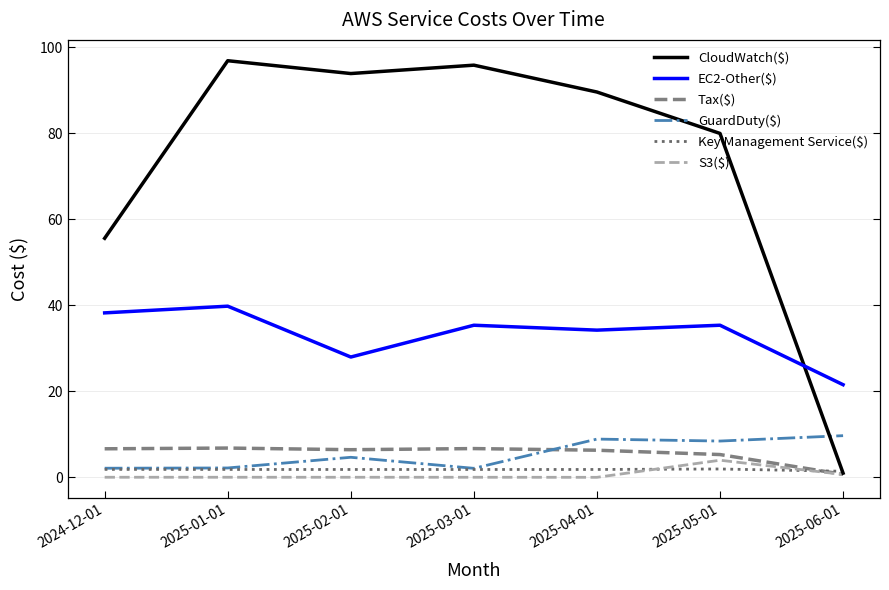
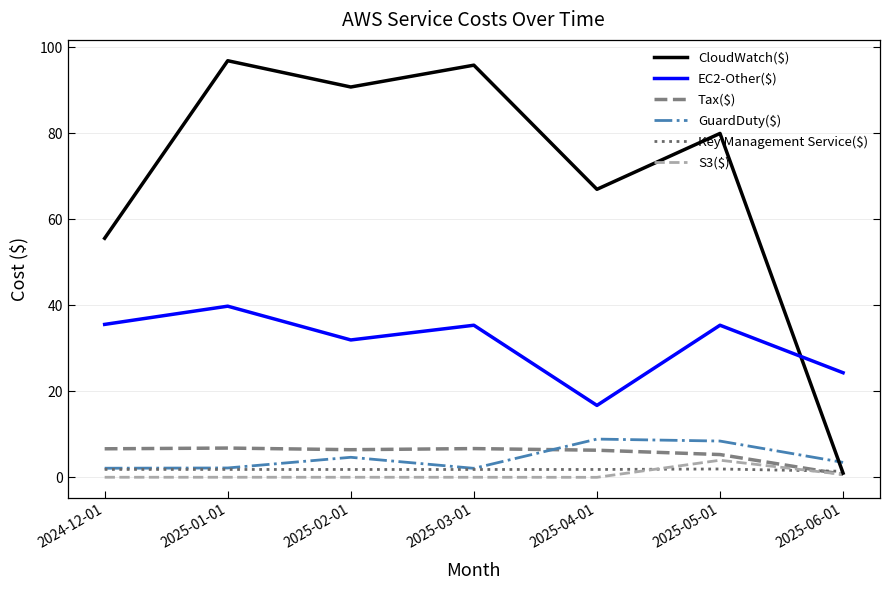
  {
    "CloudWatch($)": {
      "2024-12-01": 56,
      "2025-01-01": 97,
-     "2025-02-01": 94,
+     "2025-02-01": 91,
      "2025-03-01": 96,
-     "2025-04-01": 90,
+     "2025-04-01": 67,
      "2025-05-01": 80
    },
    "EC2-Other($)": {
-     "2024-12-01": 38,
+     "2024-12-01": 36,
      "2025-01-01": 40,
-     "2025-02-01": 28,
+     "2025-02-01": 32,
      "2025-03-01": 35,
-     "2025-04-01": 34,
+     "2025-04-01": 17,
      "2025-05-01": 35,
-     "2025-06-01": 22
+     "2025-06-01": 24
    },
    "GuardDuty($)": {
      "2025-02-01": 5,
      "2025-04-01": 9,
      "2025-05-01": 8,
-     "2025-06-01": 10
+     "2025-06-01": 3
    },
    "S3($)": {
      "2024-12-01": 0,
      "2025-01-01": 0,
      "2025-02-01": 0,
      "2025-03-01": 0,
      "2025-04-01": 0,
      "2025-05-01": 4
    }
  }
